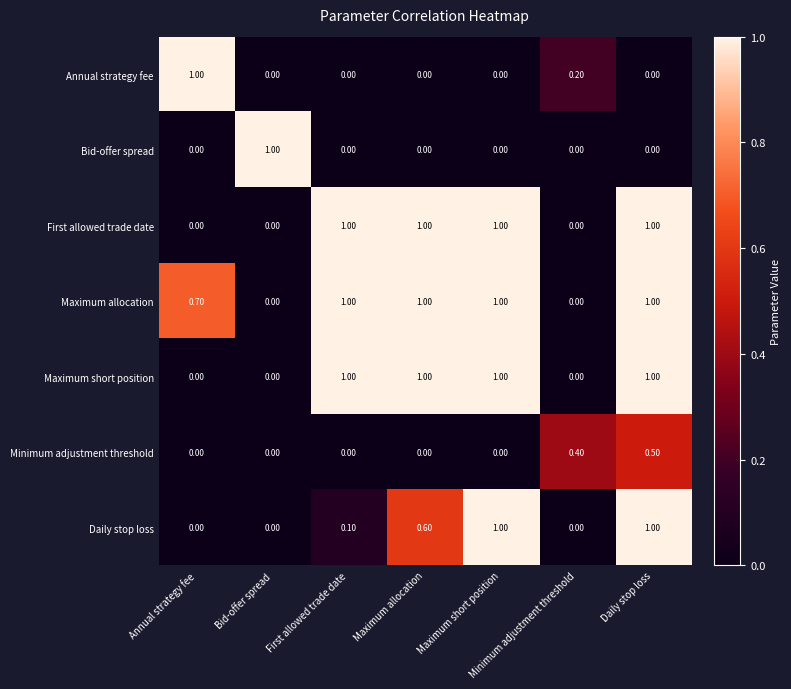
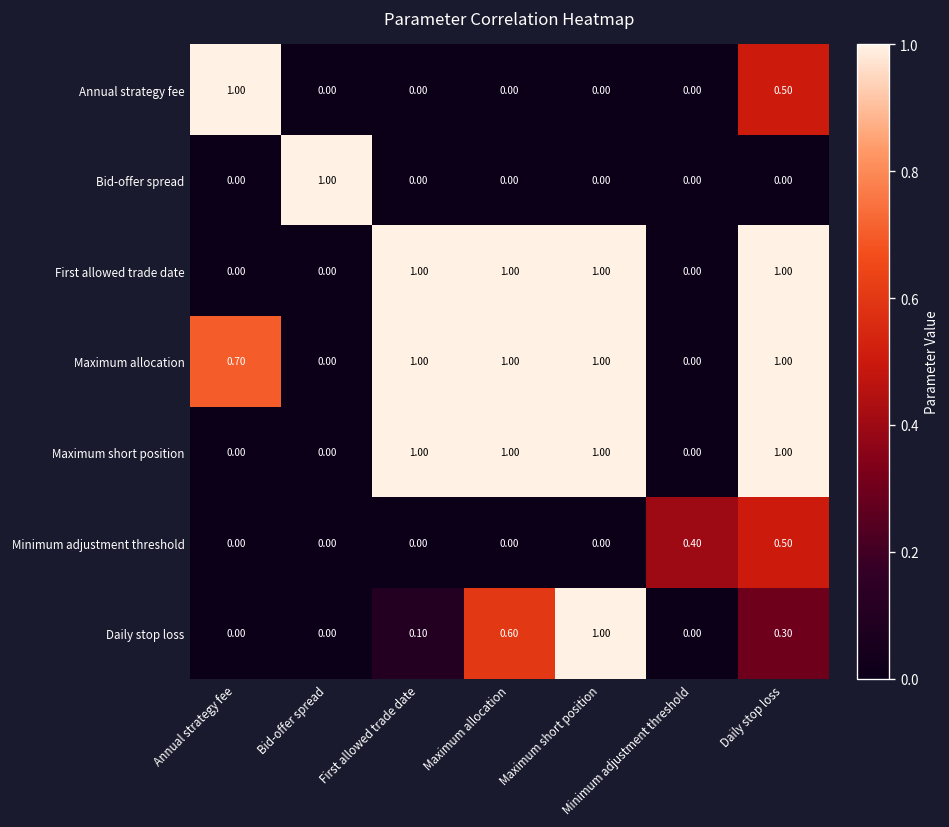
  {
    "Annual strategy fee": {
      "Annual strategy fee": 1.00,
      "Bid-offer spread": 0.00,
      "First allowed trade date": 0.00,
      "Maximum allocation": 0.00,
      "Maximum short position": 0.00,
-     "Minimum adjustment threshold": 0.20,
-     "Daily stop loss": 0.00
+     "Minimum adjustment threshold": 0.00,
+     "Daily stop loss": 0.50
    },
    "Bid-offer spread": {
      "Annual strategy fee": 0.00,
      "Bid-offer spread": 1.00,
      "First allowed trade date": 0.00,
      "Maximum allocation": 0.00,
      "Maximum short position": 0.00,
      "Minimum adjustment threshold": 0.00,
      "Daily stop loss": 0.00
    },
    "First allowed trade date": {
      "Annual strategy fee": 0.00,
      "Bid-offer spread": 0.00,
      "First allowed trade date": 1.00,
      "Maximum allocation": 1.00,
      "Maximum short position": 1.00,
      "Minimum adjustment threshold": 0.00,
      "Daily stop loss": 1.00
    },
    "Maximum allocation": {
      "Annual strategy fee": 0.70,
      "Bid-offer spread": 0.00,
      "First allowed trade date": 1.00,
      "Maximum allocation": 1.00,
      "Maximum short position": 1.00,
      "Minimum adjustment threshold": 0.00,
      "Daily stop loss": 1.00
    },
    "Maximum short position": {
      "Annual strategy fee": 0.00,
      "Bid-offer spread": 0.00,
      "First allowed trade date": 1.00,
      "Maximum allocation": 1.00,
      "Maximum short position": 1.00,
      "Minimum adjustment threshold": 0.00,
      "Daily stop loss": 1.00
    },
    "Minimum adjustment threshold": {
      "Annual strategy fee": 0.00,
      "Bid-offer spread": 0.00,
      "First allowed trade date": 0.00,
      "Maximum allocation": 0.00,
      "Maximum short position": 0.00,
      "Minimum adjustment threshold": 0.40,
      "Daily stop loss": 0.50
    },
    "Daily stop loss": {
      "Annual strategy fee": 0.00,
      "Bid-offer spread": 0.00,
      "First allowed trade date": 0.10,
      "Maximum allocation": 0.60,
      "Maximum short position": 1.00,
      "Minimum adjustment threshold": 0.00,
-     "Daily stop loss": 1.00
+     "Daily stop loss": 0.30
    }
  }
